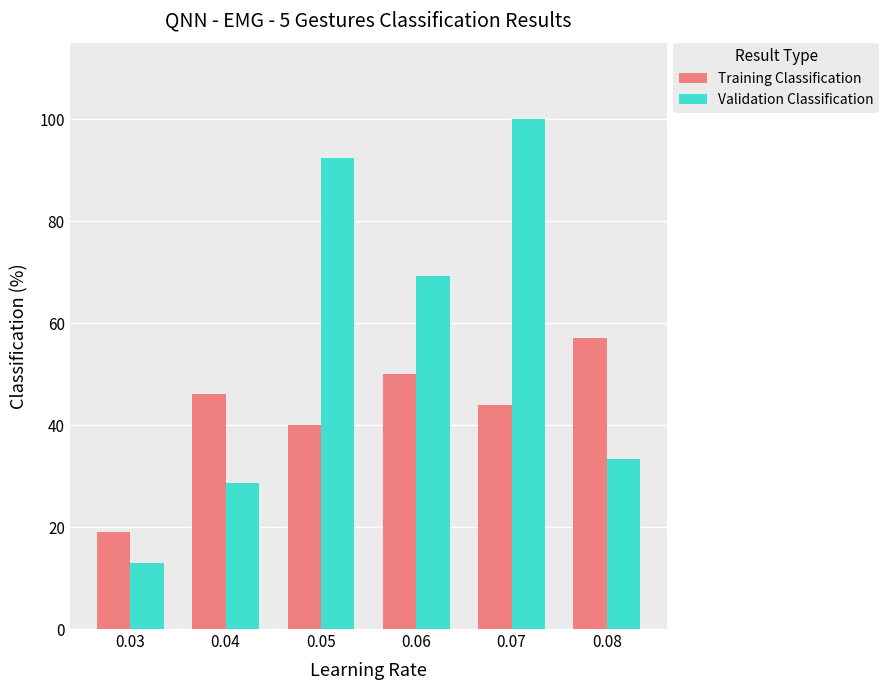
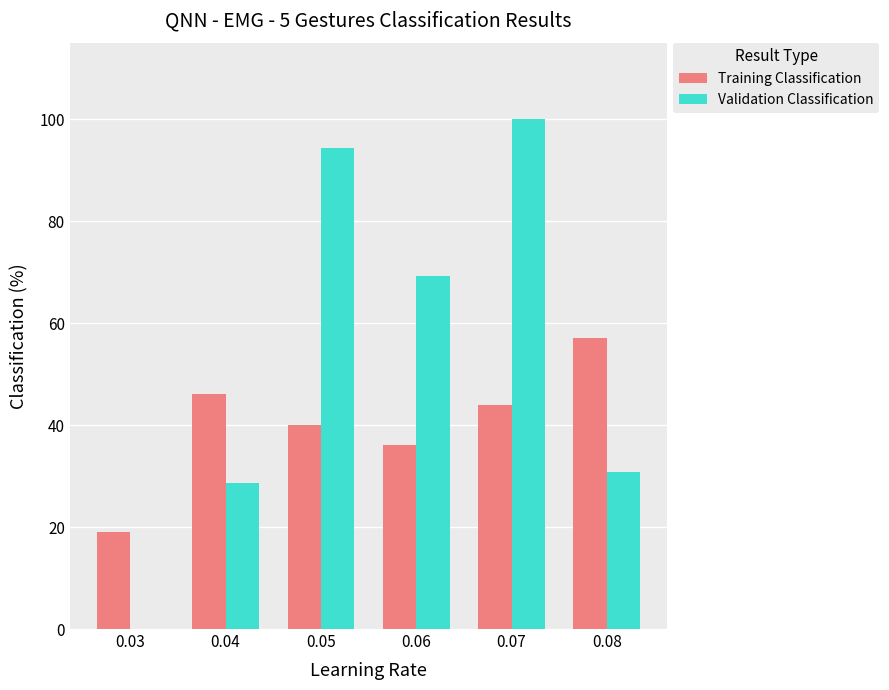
  {
    "Training Classification": {
      "0.03": 19,
      "0.04": 46,
      "0.05": 40,
-     "0.06": 50,
+     "0.06": 36,
      "0.07": 44,
      "0.08": 57
    },
    "Validation Classification": {
-     "0.03": 13,
+     "0.03": 0,
      "0.04": 29,
-     "0.05": 92,
+     "0.05": 94,
      "0.06": 69,
      "0.07": 100,
-     "0.08": 33
+     "0.08": 31
    }
  }
